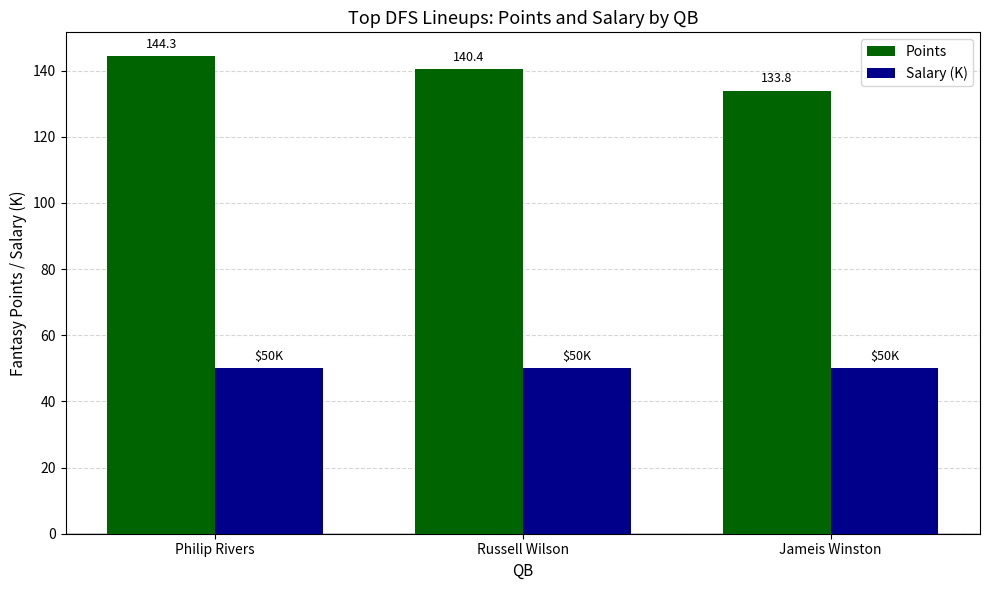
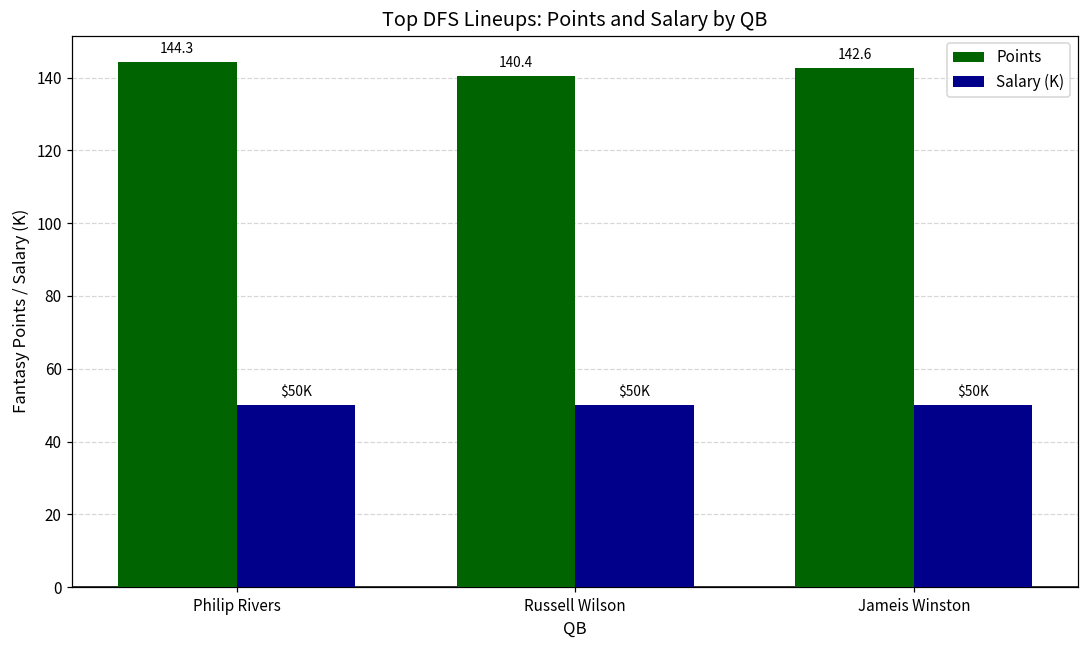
  {
    "Points": {
      "Philip Rivers": "144.3",
      "Russell Wilson": "140.4",
-     "Jameis Winston": "133.8"
+     "Jameis Winston": "142.6"
    },
    "Salary (K)": {
      "Philip Rivers": "$50K",
      "Russell Wilson": "$50K",
      "Jameis Winston": "$50K"
    }
  }
